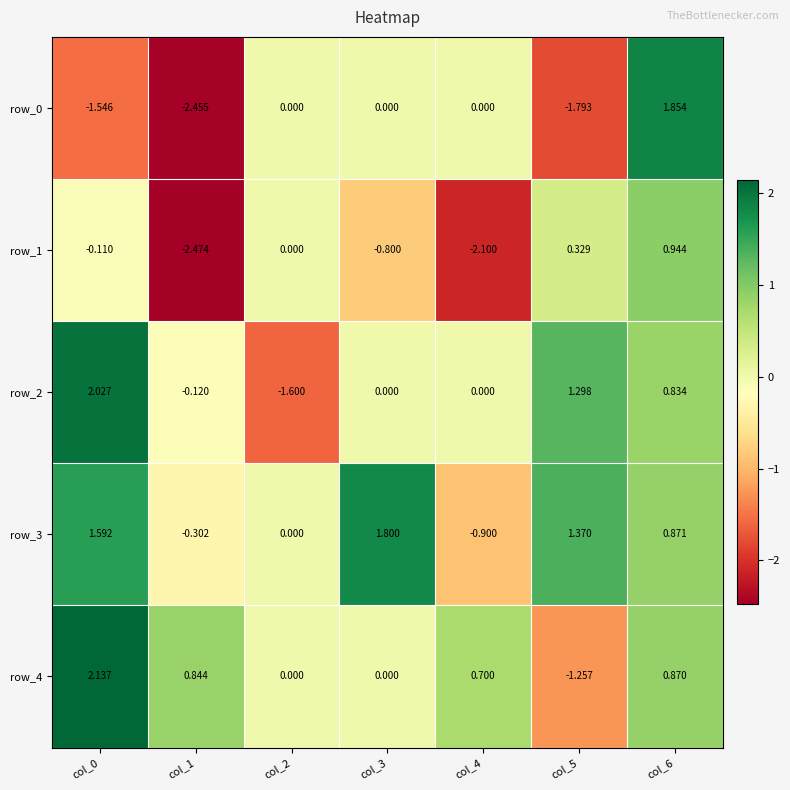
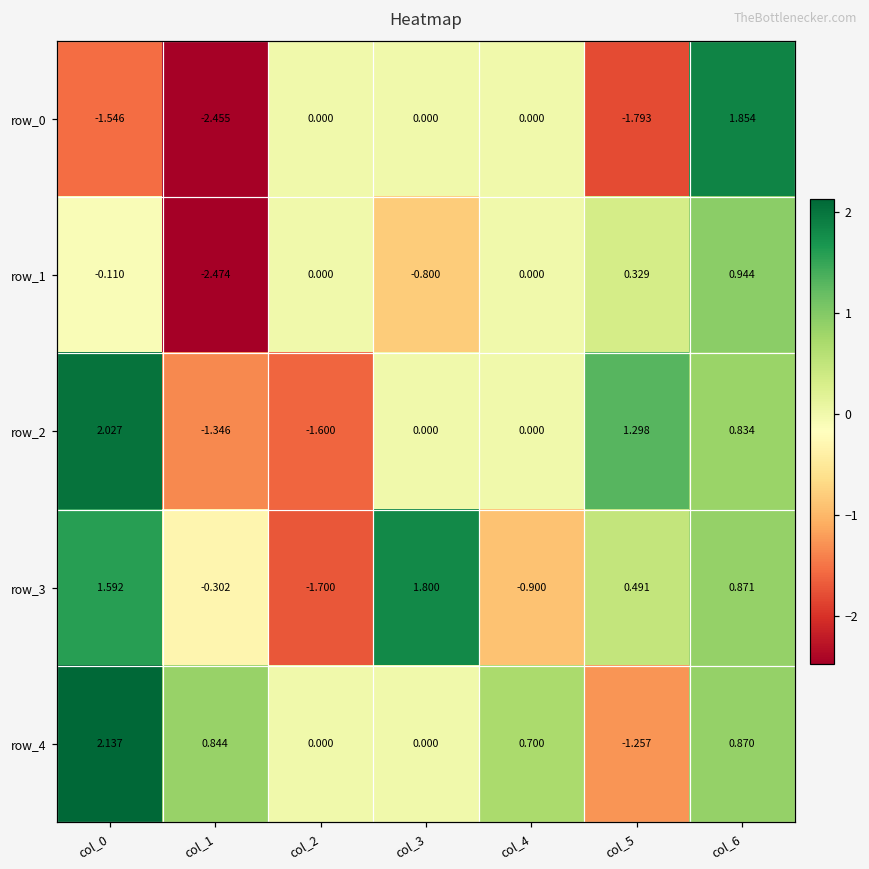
  {
    "row_0": {
      "col_0": -1.546,
      "col_1": -2.455,
      "col_2": 0.000,
      "col_3": 0.000,
      "col_4": 0.000,
      "col_5": -1.793,
      "col_6": 1.854
    },
    "row_1": {
      "col_0": -0.110,
      "col_1": -2.474,
      "col_2": 0.000,
      "col_3": -0.800,
-     "col_4": -2.100,
+     "col_4": 0.000,
      "col_5": 0.329,
      "col_6": 0.944
    },
    "row_2": {
      "col_0": 2.027,
-     "col_1": -0.120,
+     "col_1": -1.346,
      "col_2": -1.600,
      "col_3": 0.000,
      "col_4": 0.000,
      "col_5": 1.298,
      "col_6": 0.834
    },
    "row_3": {
      "col_0": 1.592,
      "col_1": -0.302,
-     "col_2": 0.000,
+     "col_2": -1.700,
      "col_3": 1.800,
      "col_4": -0.900,
-     "col_5": 1.370,
+     "col_5": 0.491,
      "col_6": 0.871
    },
    "row_4": {
      "col_0": 2.137,
      "col_1": 0.844,
      "col_2": 0.000,
      "col_3": 0.000,
      "col_4": 0.700,
      "col_5": -1.257,
      "col_6": 0.870
    }
  }
